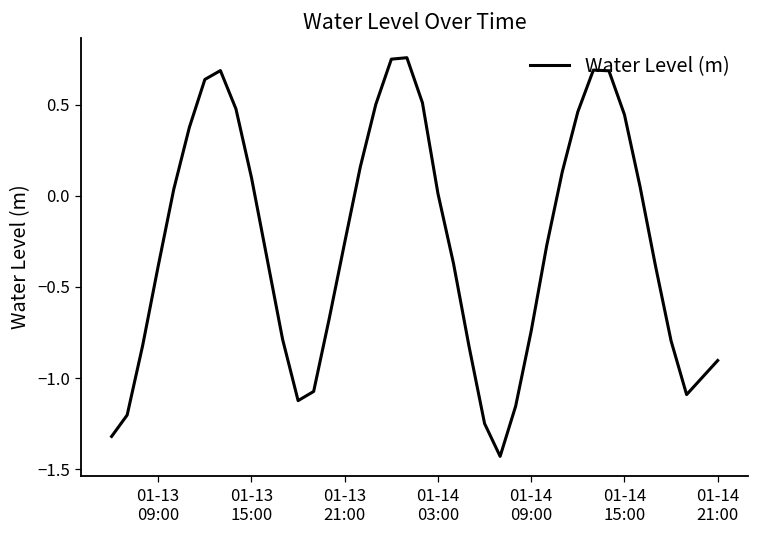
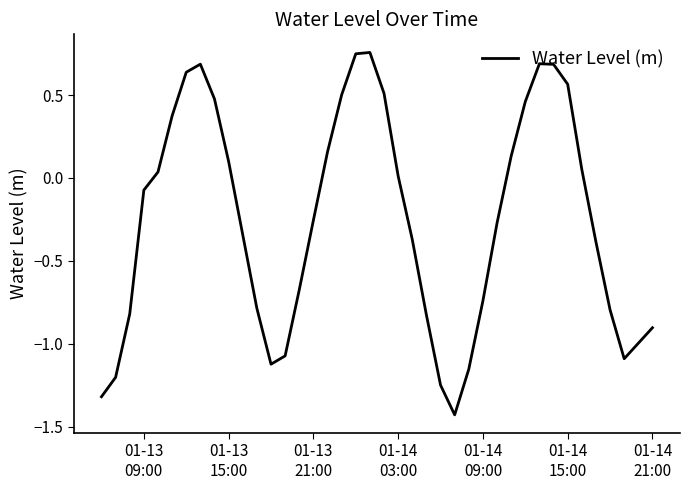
  {
-   "01-13 09:00": -0.38,
+   "01-13 09:00": -0.07,
    "01-13 15:00": 0.10,
    "01-13 21:00": -0.26,
    "01-14 03:00": 0.01,
    "01-14 09:00": -0.74,
-   "01-14 15:00": 0.44,
+   "01-14 15:00": 0.56,
    "01-14 21:00": -0.90
  }
